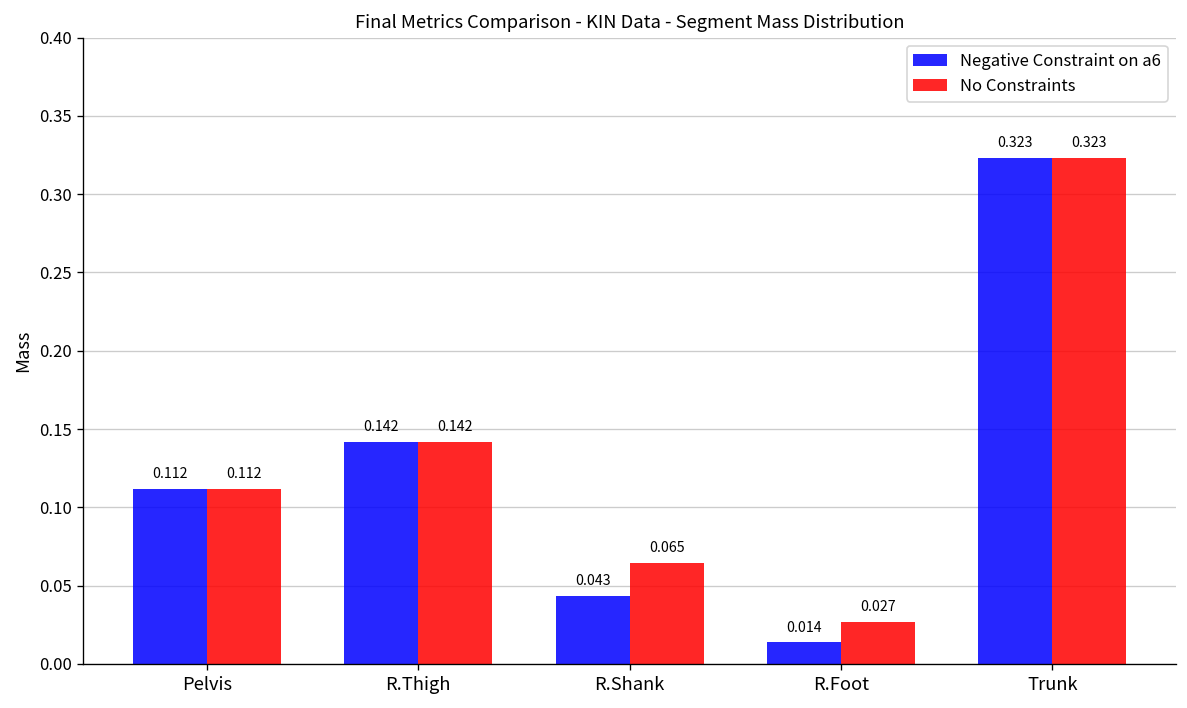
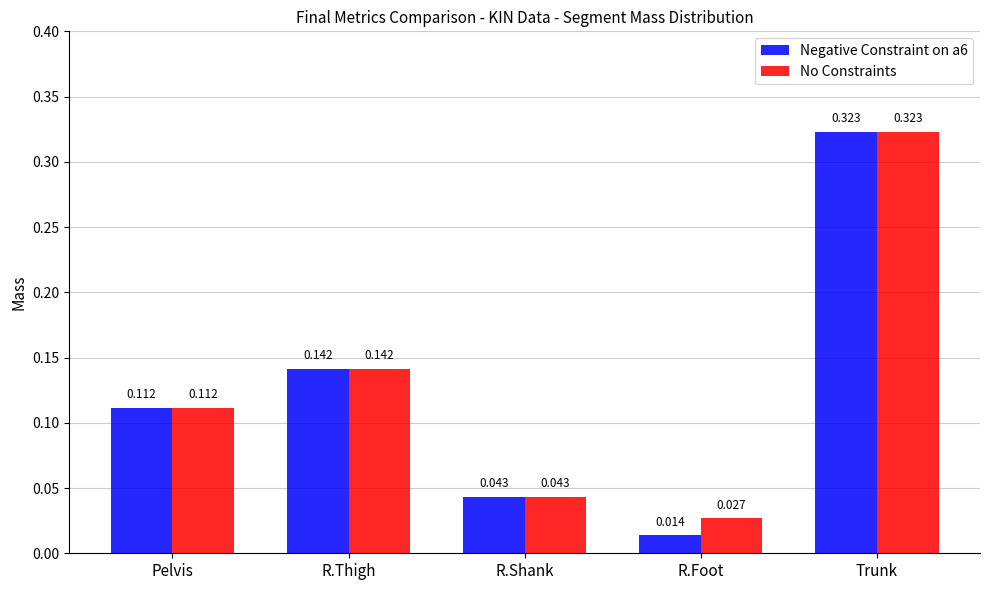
  {
    "Negative Constraint on a6": {
      "Pelvis": 0.112,
      "R.Thigh": 0.142,
      "R.Shank": 0.043,
      "R.Foot": 0.014,
      "Trunk": 0.323
    },
    "No Constraints": {
      "Pelvis": 0.112,
      "R.Thigh": 0.142,
-     "R.Shank": 0.065,
+     "R.Shank": 0.043,
      "R.Foot": 0.027,
      "Trunk": 0.323
    }
  }
